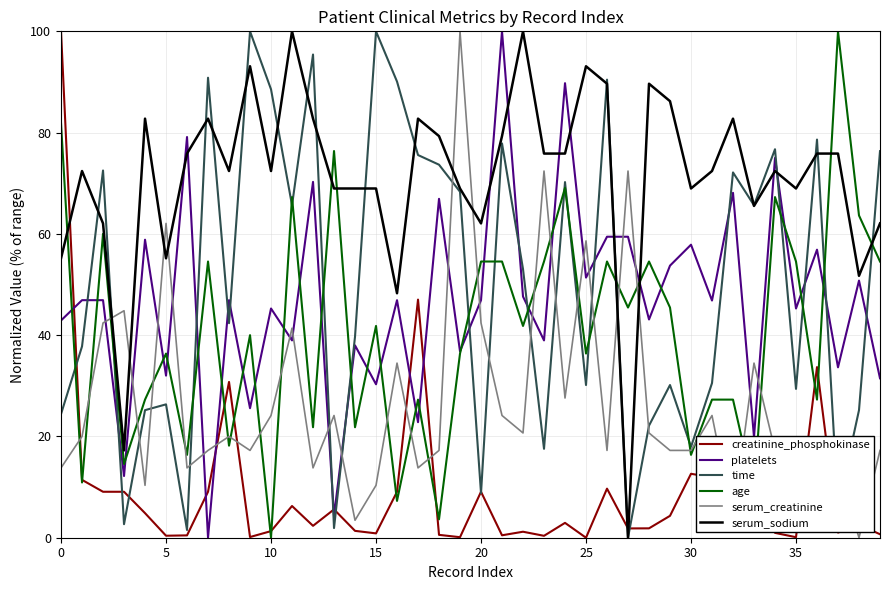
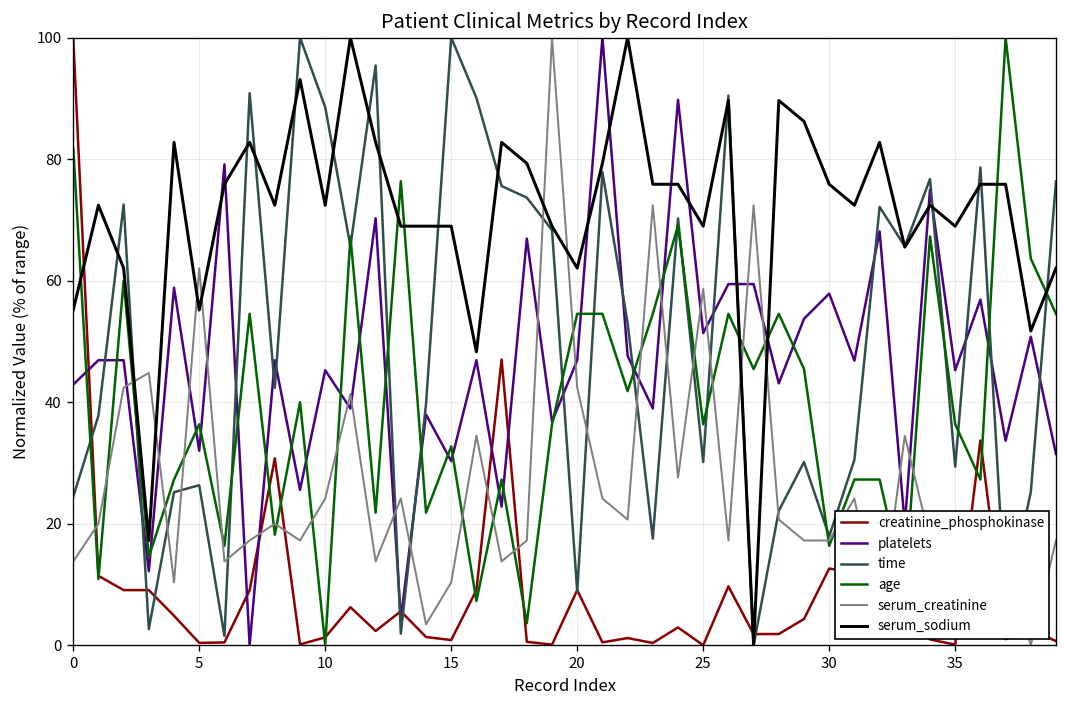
  {
    "creatinine_phosphokinase": {
      "0": 100,
      "5": 0,
      "10": 1,
      "15": 1,
      "25": 0,
      "30": 13,
      "35": 0
    },
    "platelets": {
      "0": 43,
      "5": 32,
      "10": 45,
      "15": 30,
      "20": 47,
      "25": 51,
      "30": 58,
      "35": 45
    },
    "time": {
      "0": 24,
      "5": 26,
      "10": 89,
      "15": 100,
      "25": 30,
      "30": 18,
      "35": 29
    },
    "age": {
      "0": 82,
      "5": 36,
      "10": 0,
-     "15": 42,
+     "15": 33,
      "20": 55,
      "25": 36,
      "30": 16,
-     "35": 55
+     "35": 36
    },
    "serum_creatinine": {
      "0": 14,
      "5": 62,
      "10": 24,
      "15": 10,
      "20": 42,
      "25": 59,
      "30": 17
    },
    "serum_sodium": {
      "0": 55,
      "5": 55,
      "10": 72,
      "15": 69,
      "20": 62,
-     "25": 93,
-     "30": 69,
+     "25": 69,
+     "30": 76,
      "35": 69
    }
  }
